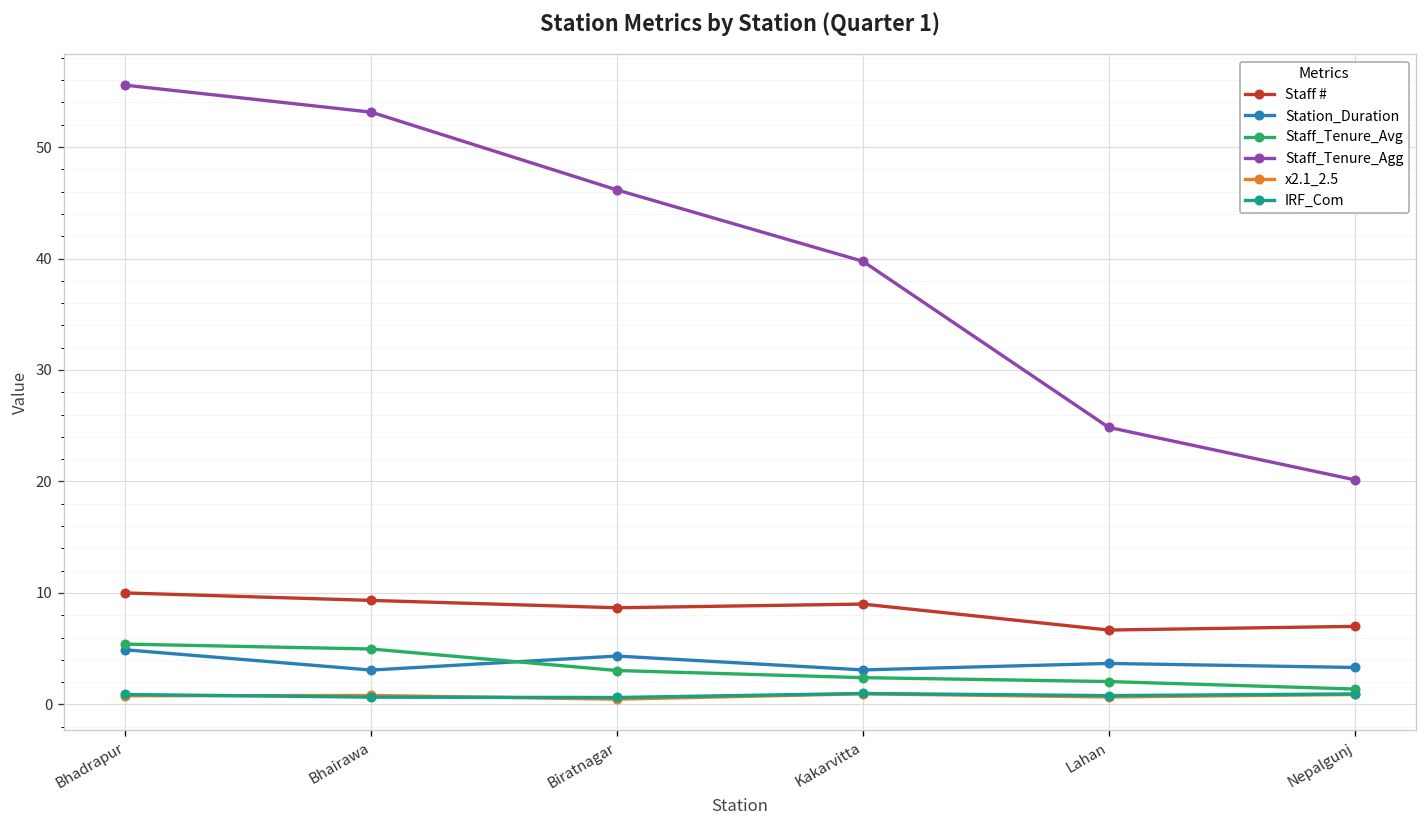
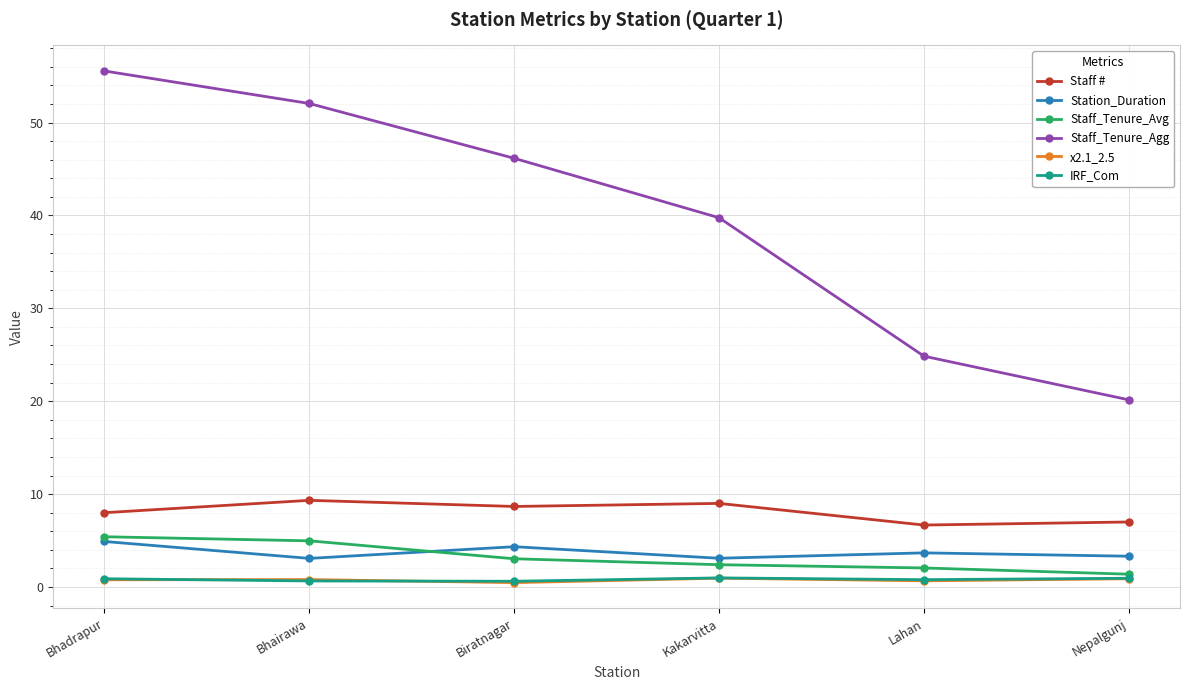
  {
    "Staff #": {
-     "Bhadrapur": 10,
+     "Bhadrapur": 8,
      "Bhairawa": 9,
      "Biratnagar": 9,
      "Kakarvitta": 9,
      "Lahan": 7,
      "Nepalgunj": 7
    },
    "Station_Duration": {
      "Bhadrapur": 5,
      "Bhairawa": 3,
      "Biratnagar": 4,
      "Kakarvitta": 3,
      "Lahan": 4,
      "Nepalgunj": 3
    },
    "Staff_Tenure_Agg": {
      "Bhadrapur": 56,
-     "Bhairawa": 53,
+     "Bhairawa": 52,
      "Biratnagar": 46,
      "Kakarvitta": 40,
      "Lahan": 25,
      "Nepalgunj": 20
    }
  }
